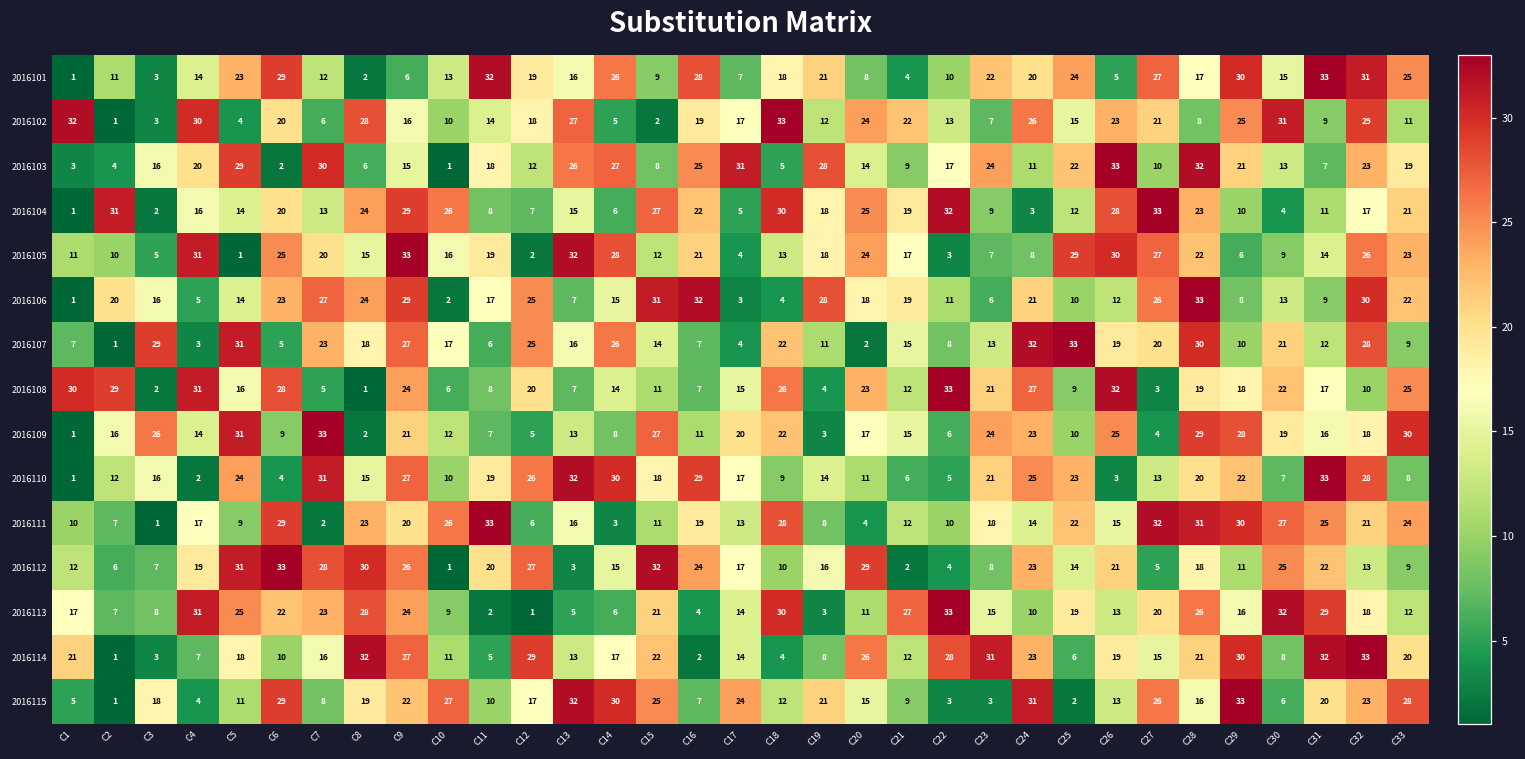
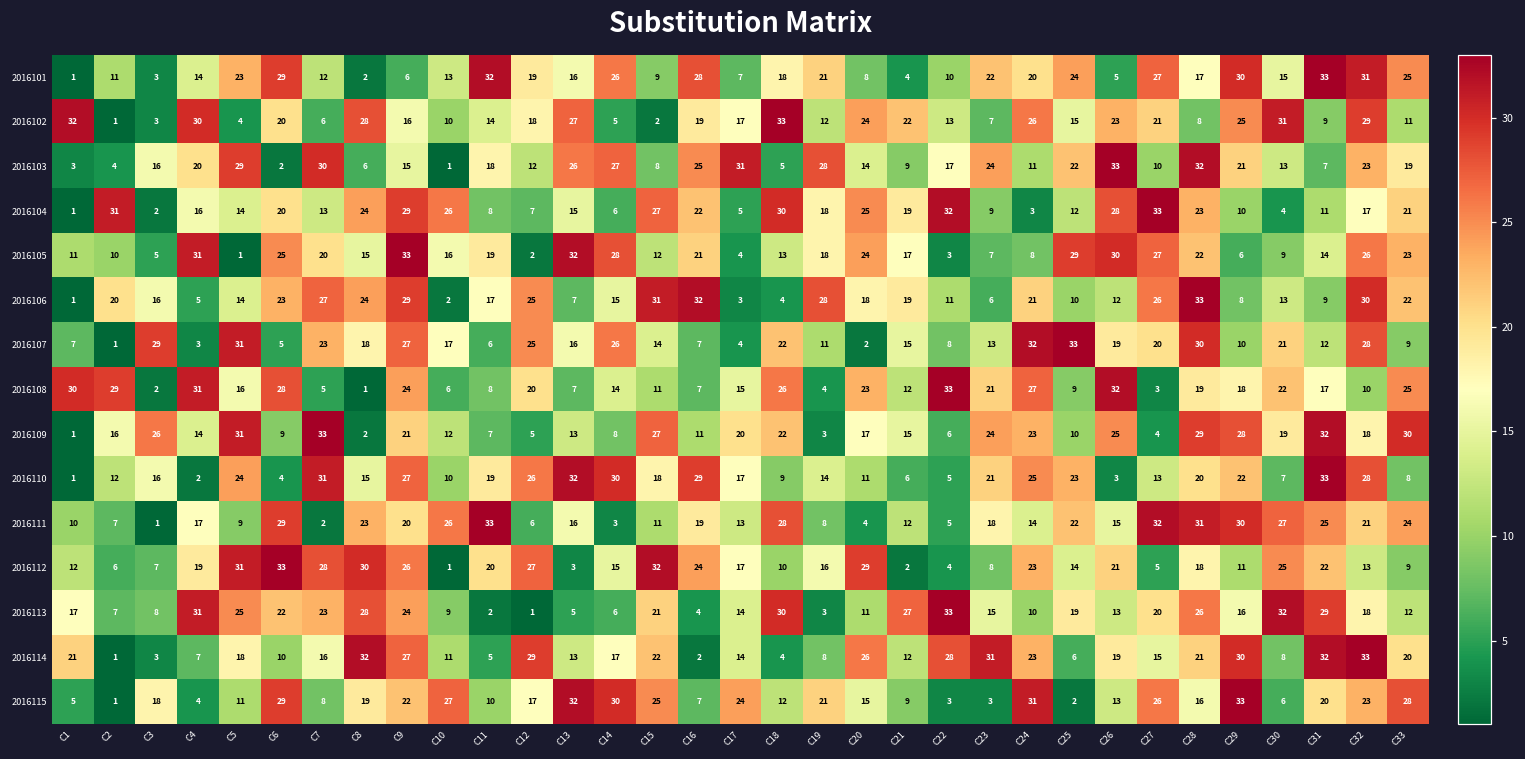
  {
    "2016109": {
      "C1": 1,
      "C2": 16,
      "C3": 26,
      "C4": 14,
      "C5": 31,
      "C6": 9,
      "C7": 33,
      "C8": 2,
      "C9": 21,
      "C10": 12,
      "C11": 7,
      "C12": 5,
      "C13": 13,
      "C14": 8,
      "C15": 27,
      "C16": 11,
      "C17": 20,
      "C18": 22,
      "C19": 3,
      "C20": 17,
      "C21": 15,
      "C22": 6,
      "C23": 24,
      "C24": 23,
      "C25": 10,
      "C26": 25,
      "C27": 4,
      "C28": 29,
      "C29": 28,
      "C30": 19,
-     "C31": 16,
+     "C31": 32,
      "C32": 18,
      "C33": 30
    },
    "2016111": {
      "C1": 10,
      "C2": 7,
      "C3": 1,
      "C4": 17,
      "C5": 9,
      "C6": 29,
      "C7": 2,
      "C8": 23,
      "C9": 20,
      "C10": 26,
      "C11": 33,
      "C12": 6,
      "C13": 16,
      "C14": 3,
      "C15": 11,
      "C16": 19,
      "C17": 13,
      "C18": 28,
      "C19": 8,
      "C20": 4,
      "C21": 12,
-     "C22": 10,
+     "C22": 5,
      "C23": 18,
      "C24": 14,
      "C25": 22,
      "C26": 15,
      "C27": 32,
      "C28": 31,
      "C29": 30,
      "C30": 27,
      "C31": 25,
      "C32": 21,
      "C33": 24
    }
  }
